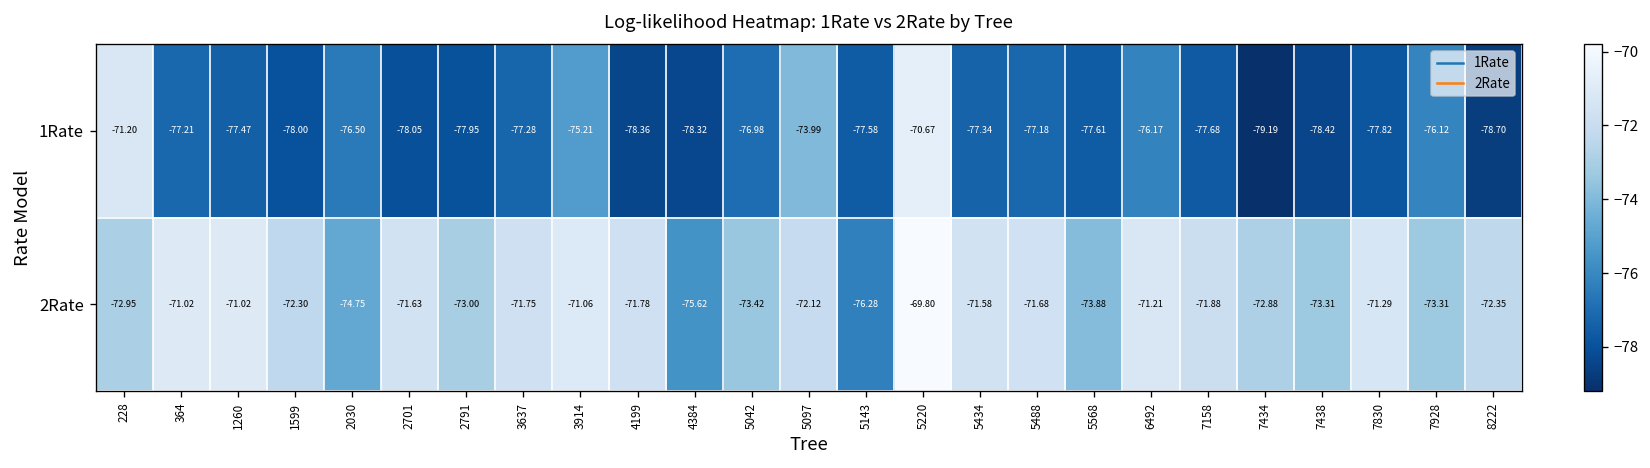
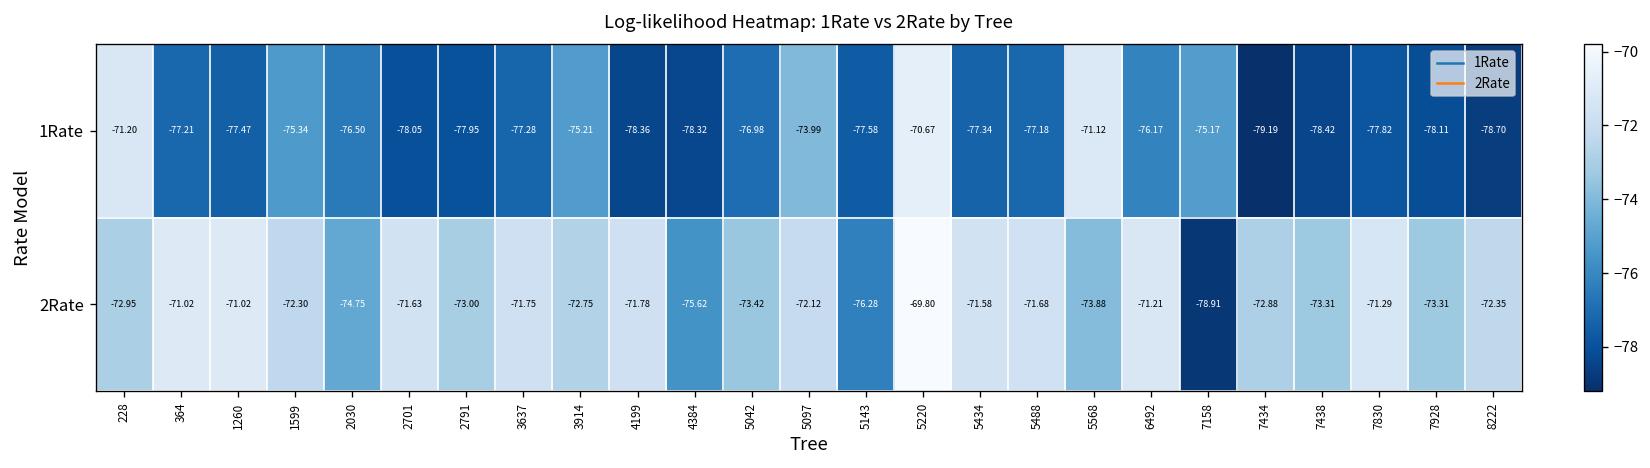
  {
    "1Rate": {
      "228": -71.20,
      "364": -77.21,
      "1260": -77.47,
-     "1599": -78.00,
+     "1599": -75.34,
      "2030": -76.50,
      "2701": -78.05,
      "2791": -77.95,
      "3637": -77.28,
      "3914": -75.21,
      "4199": -78.36,
      "4384": -78.32,
      "5042": -76.98,
      "5097": -73.99,
      "5143": -77.58,
      "5220": -70.67,
      "5434": -77.34,
      "5488": -77.18,
-     "5568": -77.61,
+     "5568": -71.12,
      "6492": -76.17,
-     "7158": -77.68,
+     "7158": -75.17,
      "7434": -79.19,
      "7438": -78.42,
      "7830": -77.82,
-     "7928": -76.12,
+     "7928": -78.11,
      "8222": -78.70
    },
    "2Rate": {
      "228": -72.95,
      "364": -71.02,
      "1260": -71.02,
      "1599": -72.30,
      "2030": -74.75,
      "2701": -71.63,
      "2791": -73.00,
      "3637": -71.75,
-     "3914": -71.06,
+     "3914": -72.75,
      "4199": -71.78,
      "4384": -75.62,
      "5042": -73.42,
      "5097": -72.12,
      "5143": -76.28,
      "5220": -69.80,
      "5434": -71.58,
      "5488": -71.68,
      "5568": -73.88,
      "6492": -71.21,
-     "7158": -71.88,
+     "7158": -78.91,
      "7434": -72.88,
      "7438": -73.31,
      "7830": -71.29,
      "7928": -73.31,
      "8222": -72.35
    }
  }
